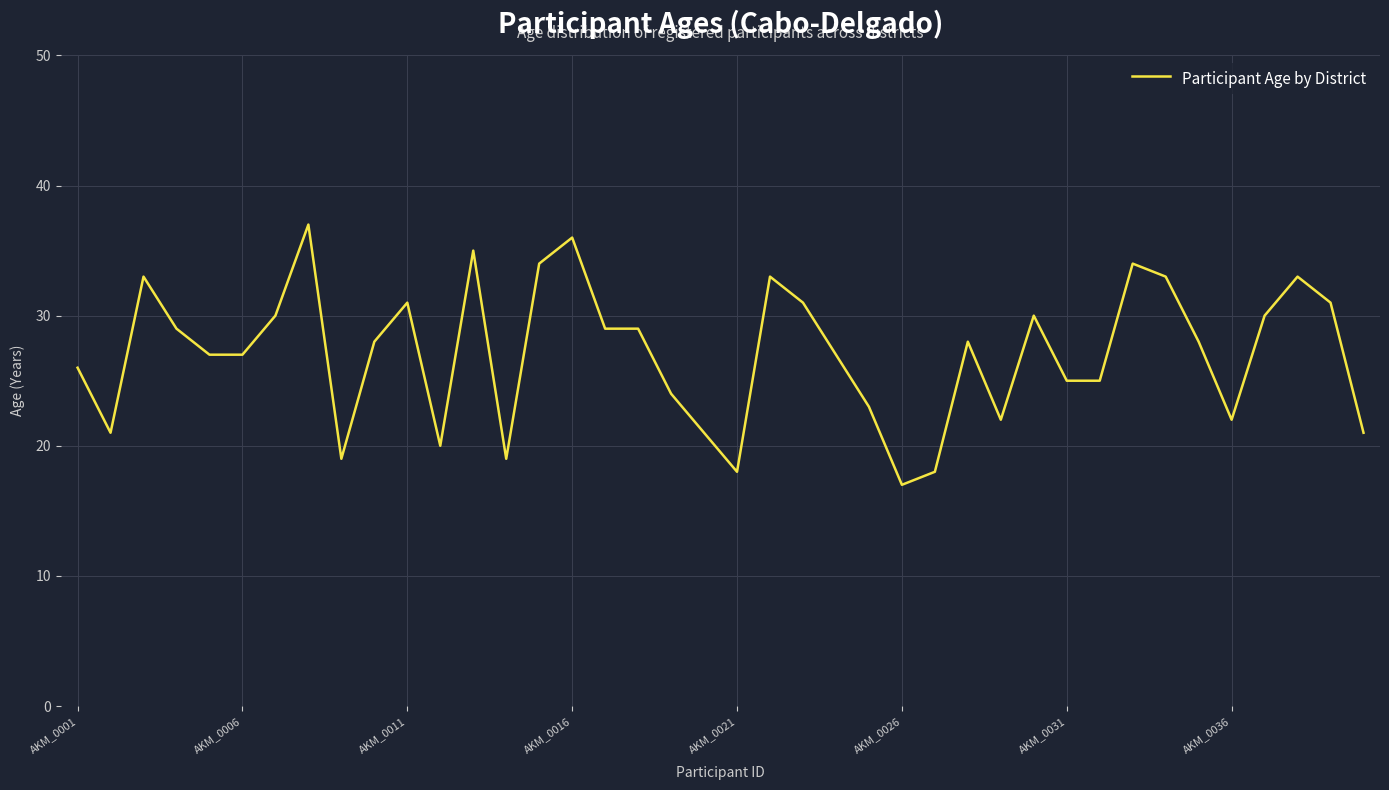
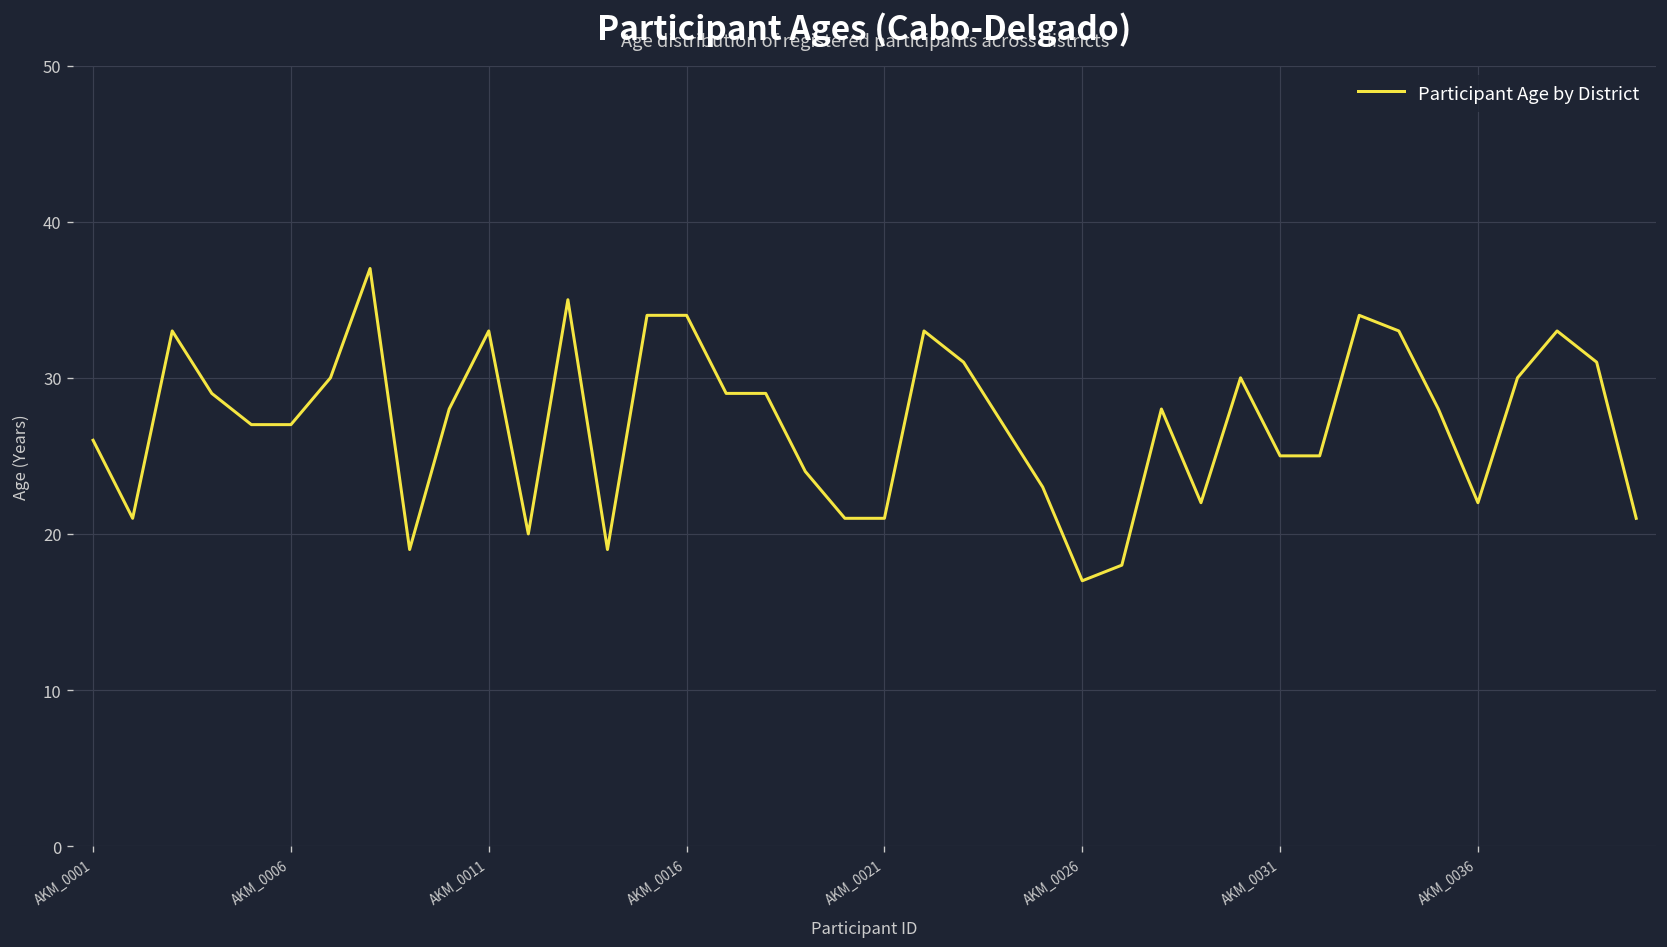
  {
    "AKM_0001": 26,
    "AKM_0006": 27,
-   "AKM_0011": 31,
-   "AKM_0016": 36,
-   "AKM_0021": 18,
+   "AKM_0011": 33,
+   "AKM_0016": 34,
+   "AKM_0021": 21,
    "AKM_0026": 17,
    "AKM_0031": 25,
    "AKM_0036": 22
  }
